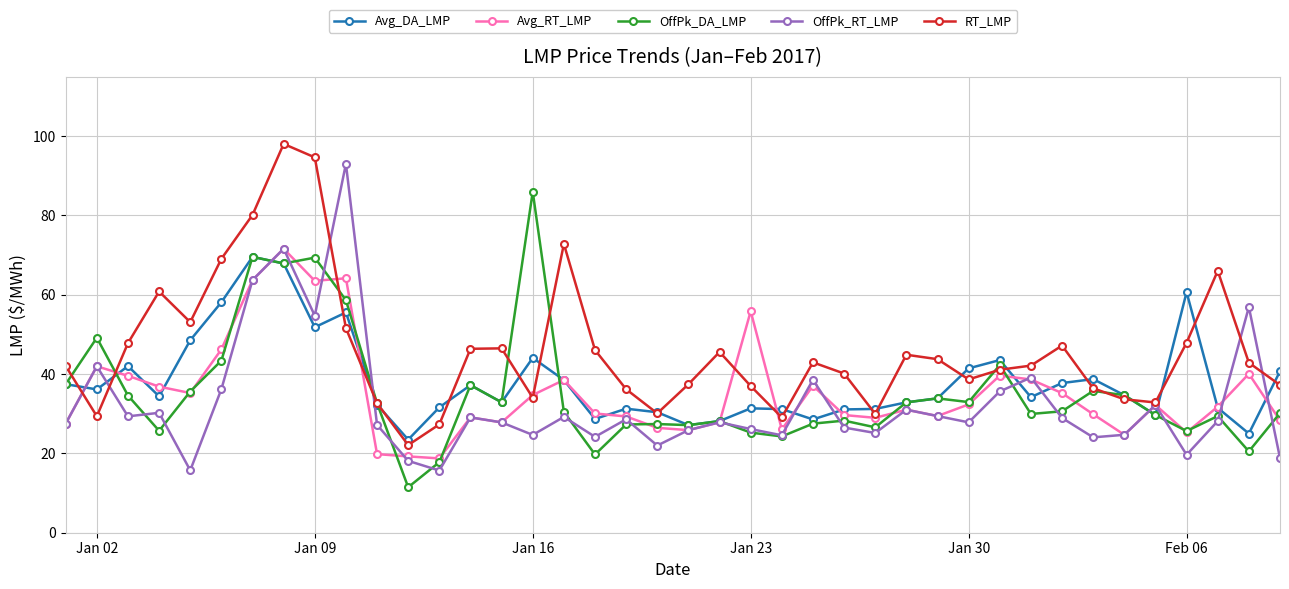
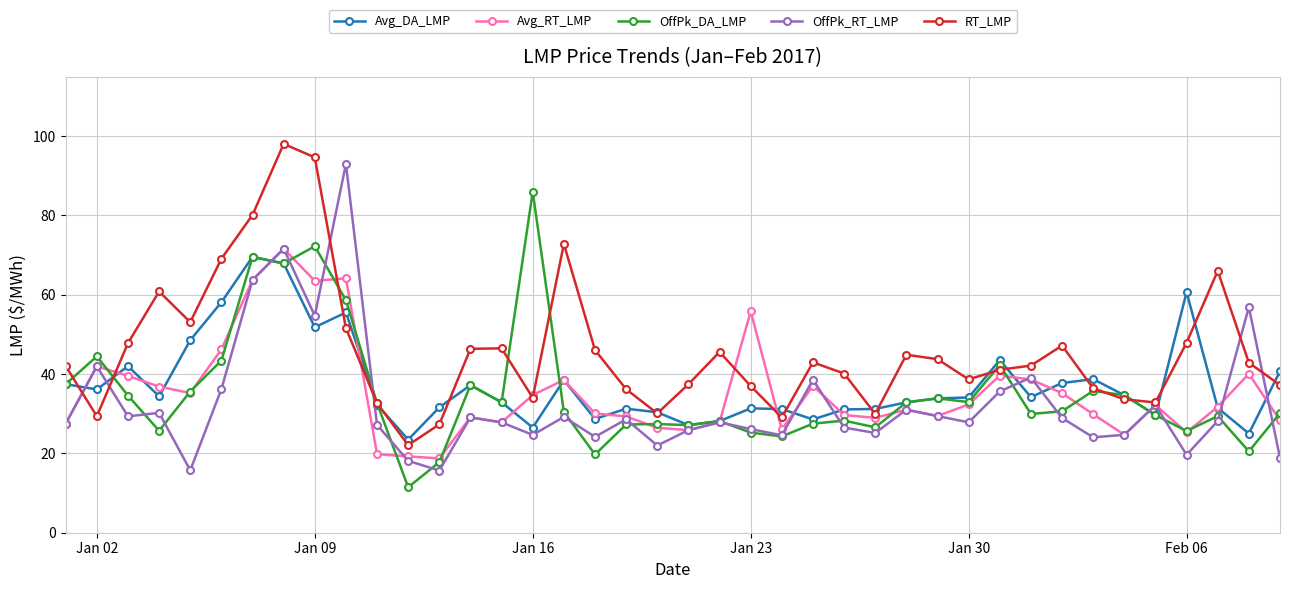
  {
    "Avg_DA_LMP": {
      "Jan 02": 36,
      "Jan 09": 52,
-     "Jan 16": 44,
+     "Jan 16": 27,
      "Jan 23": 31,
-     "Jan 30": 41,
+     "Jan 30": 34,
      "Feb 06": 61
    },
    "Avg_RT_LMP": {
      "Jan 09": 64,
      "Jan 16": 35,
      "Jan 23": 56
    },
    "OffPk_DA_LMP": {
-     "Jan 02": 49,
-     "Jan 09": 69,
+     "Jan 02": 44,
+     "Jan 09": 72,
      "Jan 16": 86,
      "Jan 23": 25
    },
    "OffPk_RT_LMP": {
      "Jan 09": 55,
      "Jan 16": 25,
      "Jan 23": 26,
      "Jan 30": 28,
      "Feb 06": 20
    },
    "RT_LMP": {
      "Jan 02": 29,
      "Jan 09": 95,
      "Jan 16": 34,
      "Jan 23": 37,
      "Jan 30": 39,
      "Feb 06": 48
    }
  }
